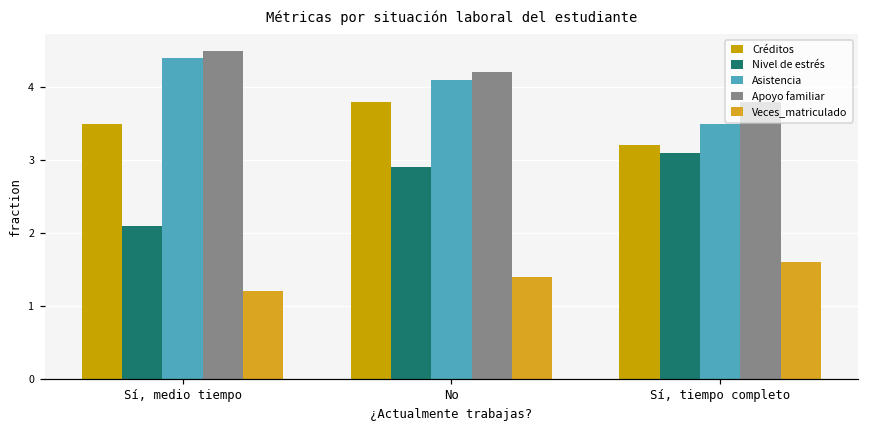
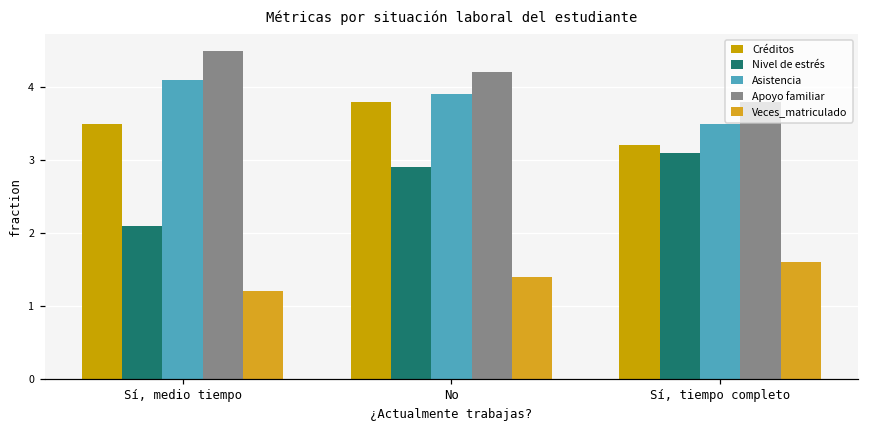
  {
    "Nivel de estrés": {
      "Sí, medio tiempo": 2.1,
      "No": 2.9,
      "Sí, tiempo completo": 3.1
    },
    "Asistencia": {
-     "Sí, medio tiempo": 4.4,
-     "No": 4.1,
+     "Sí, medio tiempo": 4.1,
+     "No": 3.9,
      "Sí, tiempo completo": 3.5
    },
    "Apoyo familiar": {
      "Sí, medio tiempo": 4.5,
      "No": 4.2
    }
  }
